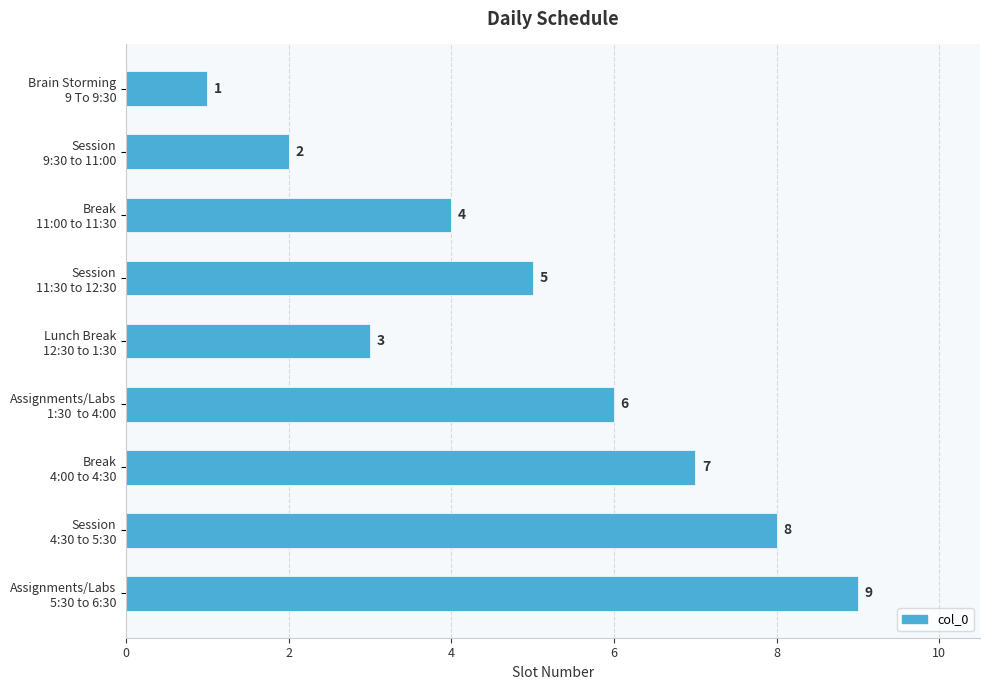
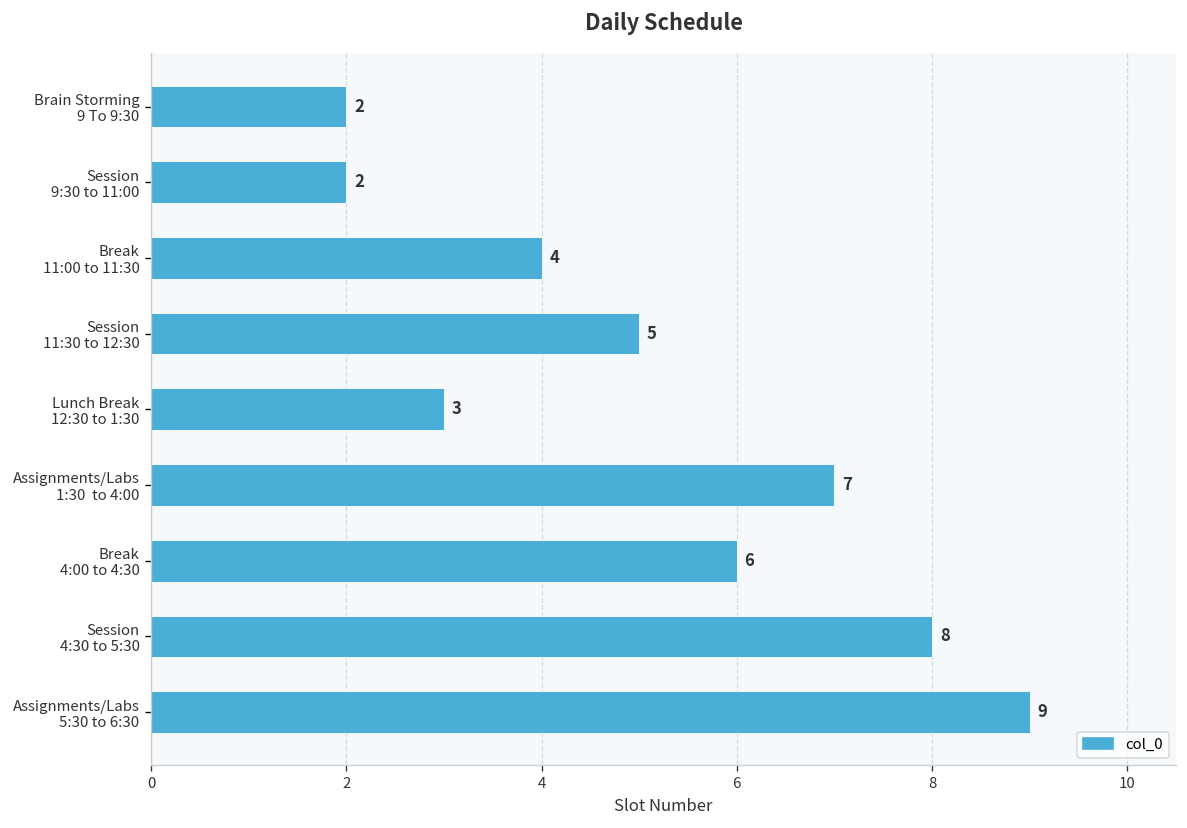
  {
-   "Brain Storming 9 To 9:30": 1,
+   "Brain Storming 9 To 9:30": 2,
    "Session 9:30 to 11:00": 2,
    "Break 11:00 to 11:30": 4,
    "Session 11:30 to 12:30": 5,
    "Lunch Break 12:30 to 1:30": 3,
-   "Assignments/Labs 1:30 to 4:00": 6,
-   "Break 4:00 to 4:30": 7,
+   "Assignments/Labs 1:30 to 4:00": 7,
+   "Break 4:00 to 4:30": 6,
    "Session 4:30 to 5:30": 8,
    "Assignments/Labs 5:30 to 6:30": 9
  }
